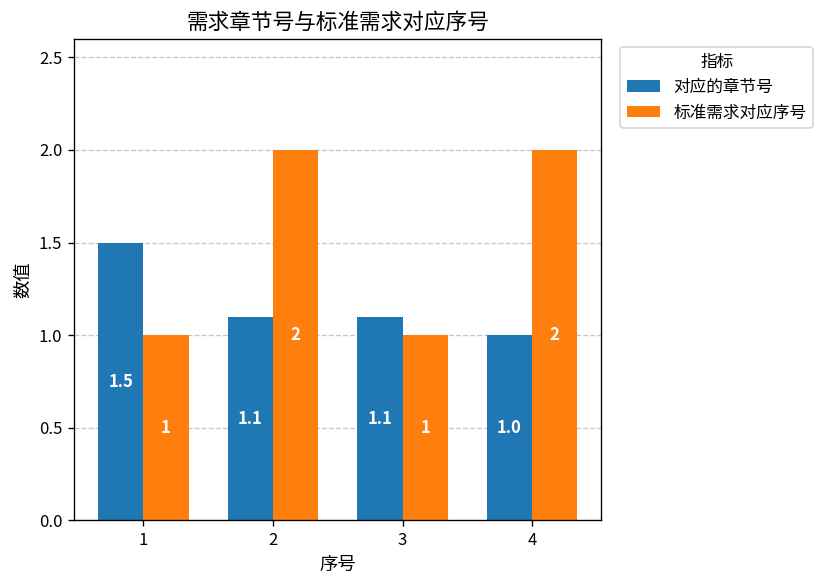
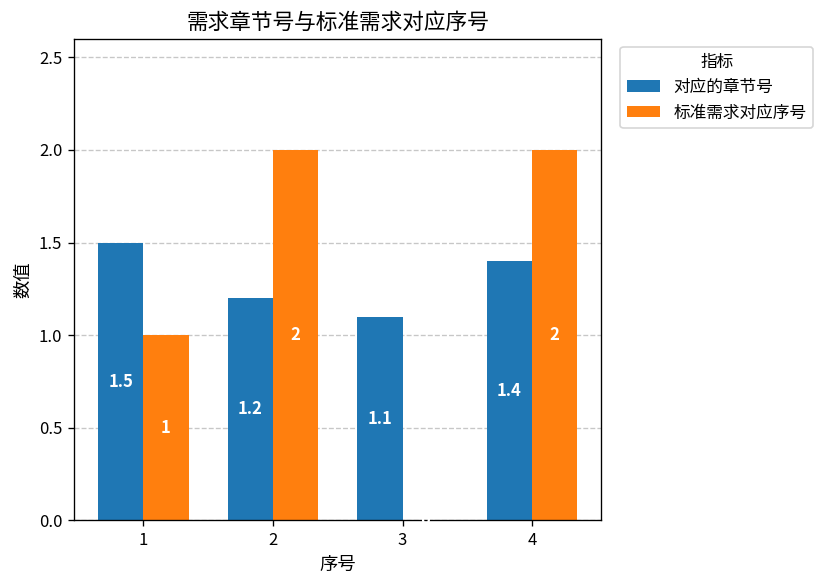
  {
    "对应的章节号": {
      "1": 1.5,
-     "2": 1.1,
+     "2": 1.2,
      "3": 1.1,
-     "4": 1.0
+     "4": 1.4
    },
    "标准需求对应序号": {
-     "3": 1
+     "3": 0
    }
  }
